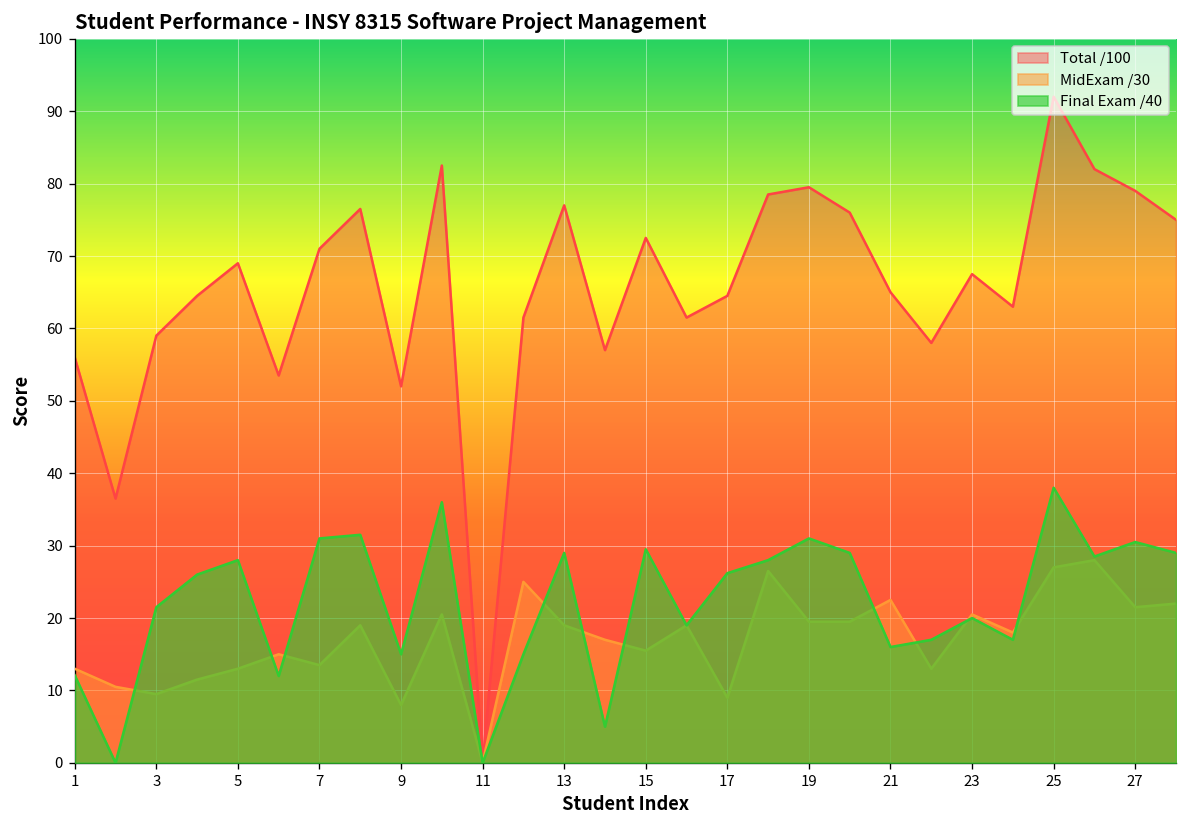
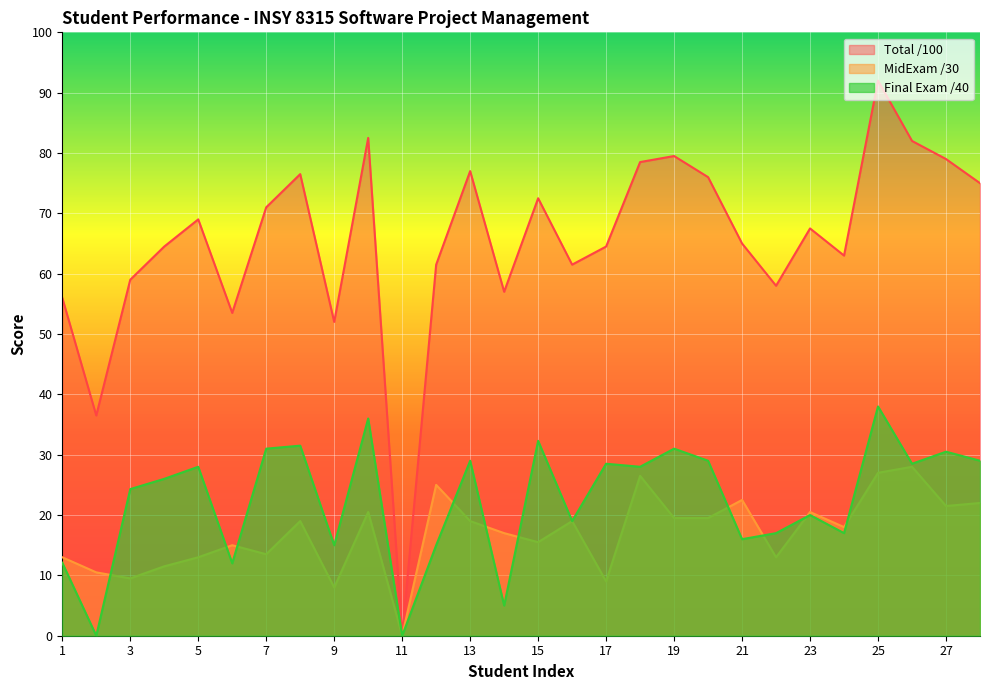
  {
    "Final Exam /40": {
      "1": 12,
-     "3": 22,
+     "3": 24,
      "5": 28,
      "7": 31,
      "9": 15,
      "13": 29,
-     "15": 30,
-     "17": 26,
+     "15": 32,
+     "17": 29,
      "19": 31,
      "21": 16,
      "23": 20,
      "25": 38,
      "27": 31
    }
  }
